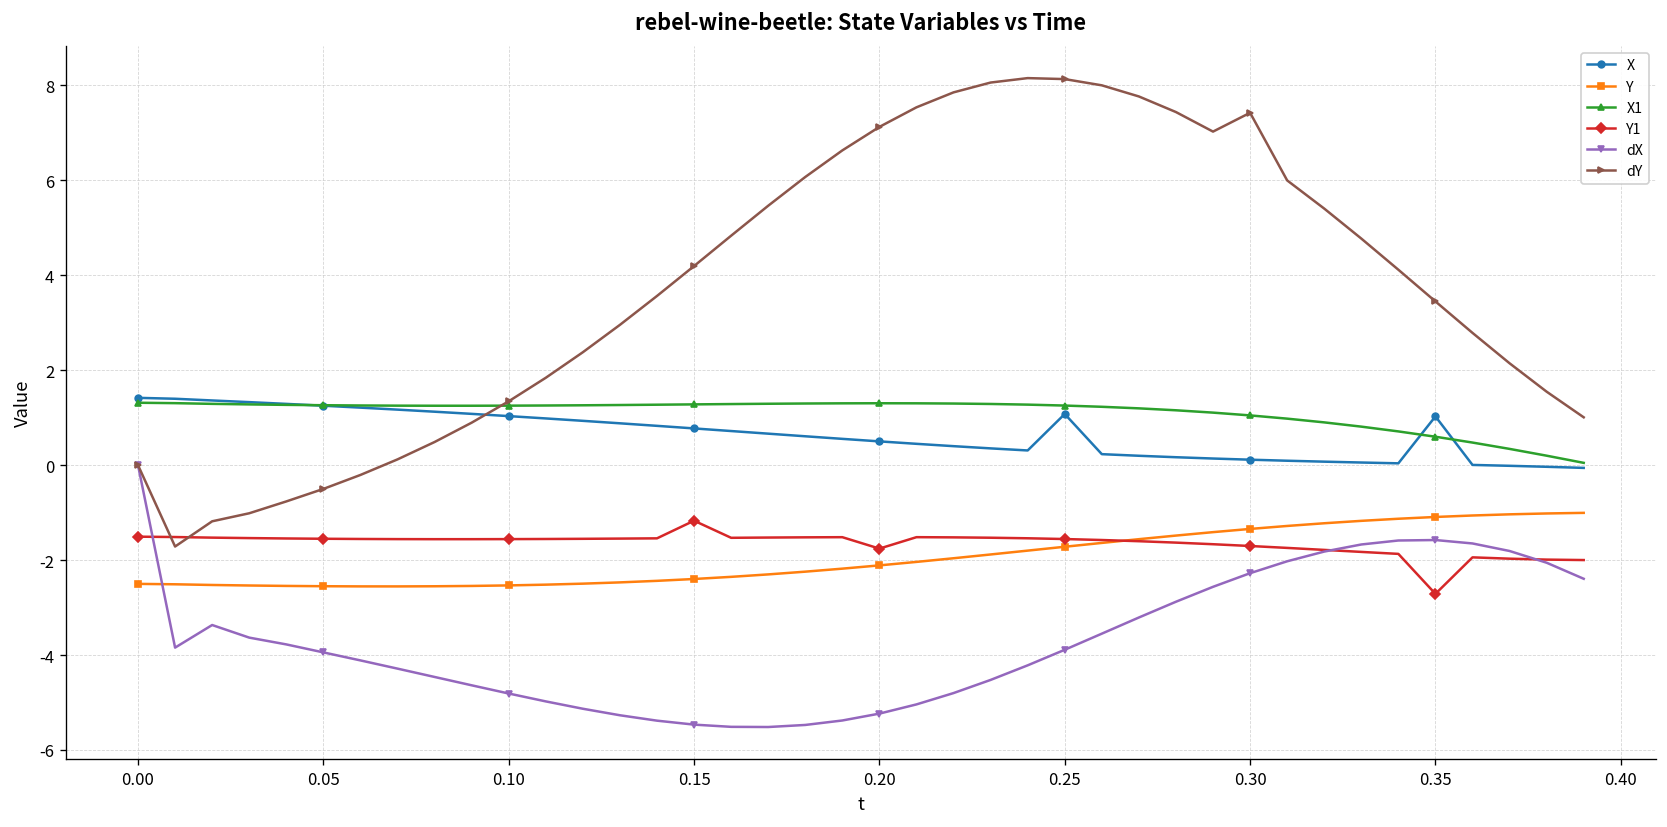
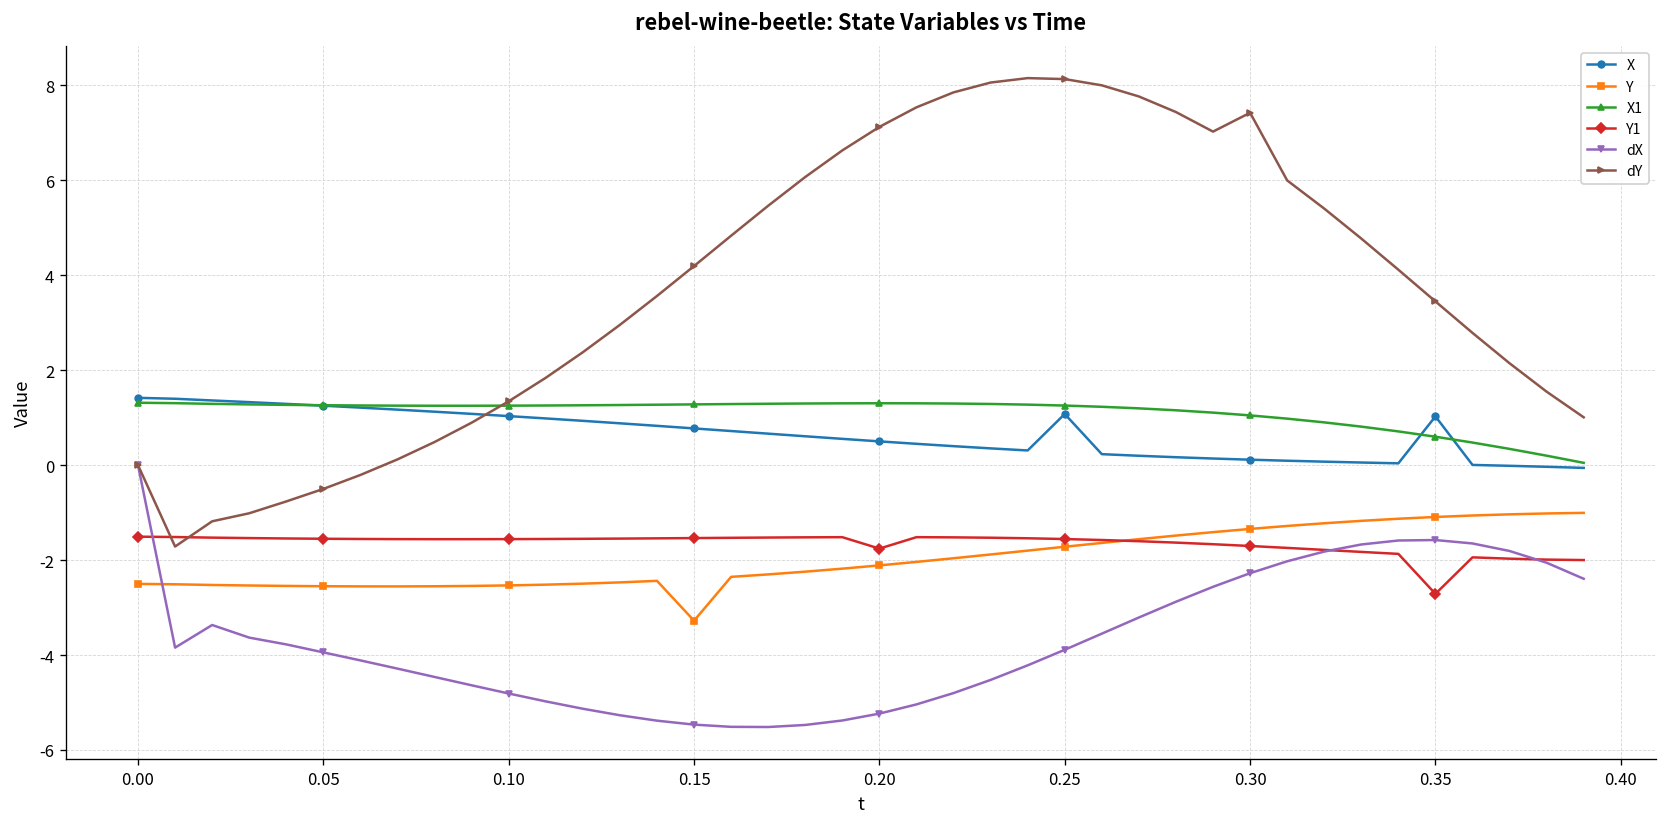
  {
    "X": {
      "0.00": 1.4,
      "0.10": 1.0,
      "0.15": 0.8,
      "0.20": 0.5,
      "0.25": 1.1,
      "0.30": 0.1,
      "0.35": 1.0
    },
    "Y": {
      "0.00": -2.5,
      "0.05": -2.6,
      "0.10": -2.5,
-     "0.15": -2.4,
+     "0.15": -3.3,
      "0.20": -2.1,
      "0.25": -1.7,
      "0.30": -1.3,
      "0.35": -1.1
    },
    "X1": {
      "0.00": 1.3,
      "0.10": 1.3,
      "0.15": 1.3,
      "0.20": 1.3,
      "0.25": 1.3,
      "0.30": 1.0,
      "0.35": 0.6
    },
    "Y1": {
      "0.00": -1.5,
      "0.05": -1.6,
      "0.10": -1.6,
-     "0.15": -1.2,
+     "0.15": -1.5,
      "0.20": -1.8,
      "0.25": -1.6,
      "0.30": -1.7,
      "0.35": -2.7
    },
    "dX": {
      "0.05": -3.9,
      "0.10": -4.8,
      "0.15": -5.5,
      "0.20": -5.2,
      "0.25": -3.9,
      "0.30": -2.3,
      "0.35": -1.6
    },
    "dY": {
      "0.05": -0.5,
      "0.10": 1.3,
      "0.15": 4.2,
      "0.20": 7.1,
      "0.25": 8.1,
      "0.30": 7.4,
      "0.35": 3.4
    }
  }
